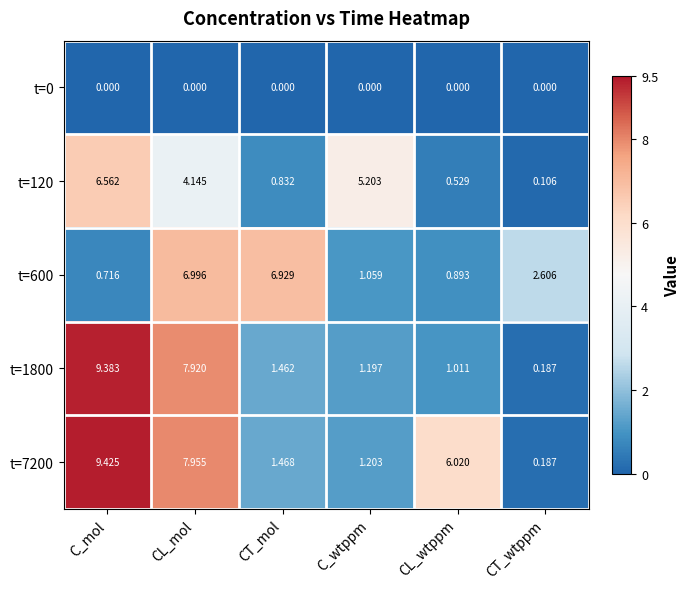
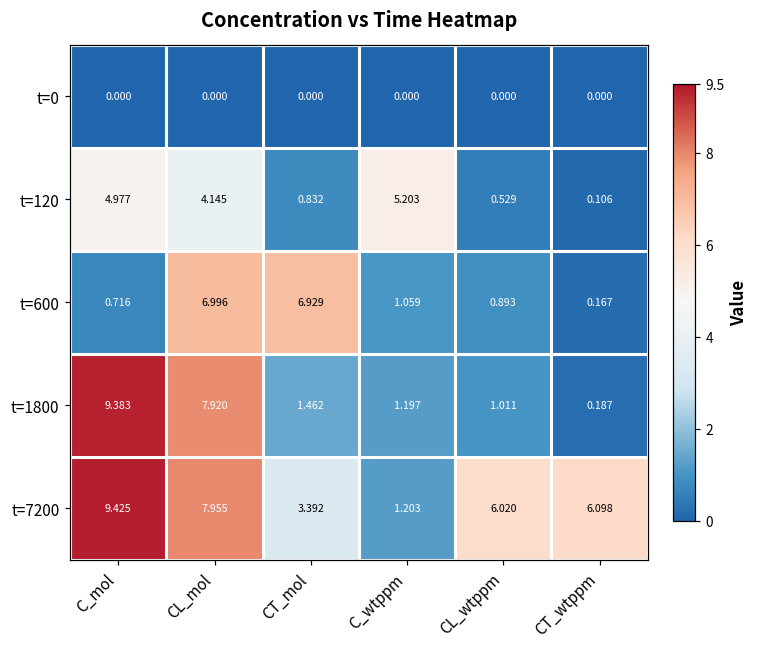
  {
    "t=0": {
      "C_mol": 0.000,
      "CL_mol": 0.000,
      "CT_mol": 0.000,
      "C_wtppm": 0.000,
      "CL_wtppm": 0.000,
      "CT_wtppm": 0.000
    },
    "t=120": {
-     "C_mol": 6.562,
+     "C_mol": 4.977,
      "CL_mol": 4.145,
      "CT_mol": 0.832,
      "C_wtppm": 5.203,
      "CL_wtppm": 0.529,
      "CT_wtppm": 0.106
    },
    "t=600": {
      "C_mol": 0.716,
      "CL_mol": 6.996,
      "CT_mol": 6.929,
      "C_wtppm": 1.059,
      "CL_wtppm": 0.893,
-     "CT_wtppm": 2.606
+     "CT_wtppm": 0.167
    },
    "t=1800": {
      "C_mol": 9.383,
      "CL_mol": 7.920,
      "CT_mol": 1.462,
      "C_wtppm": 1.197,
      "CL_wtppm": 1.011,
      "CT_wtppm": 0.187
    },
    "t=7200": {
      "C_mol": 9.425,
      "CL_mol": 7.955,
-     "CT_mol": 1.468,
+     "CT_mol": 3.392,
      "C_wtppm": 1.203,
      "CL_wtppm": 6.020,
-     "CT_wtppm": 0.187
+     "CT_wtppm": 6.098
    }
  }
